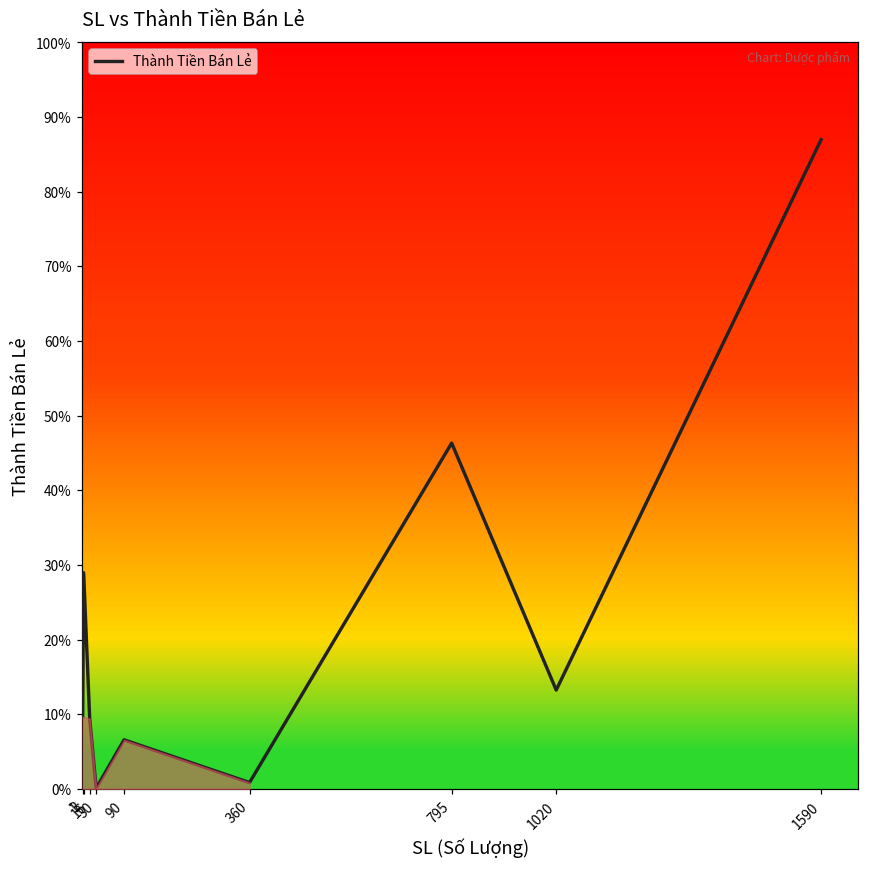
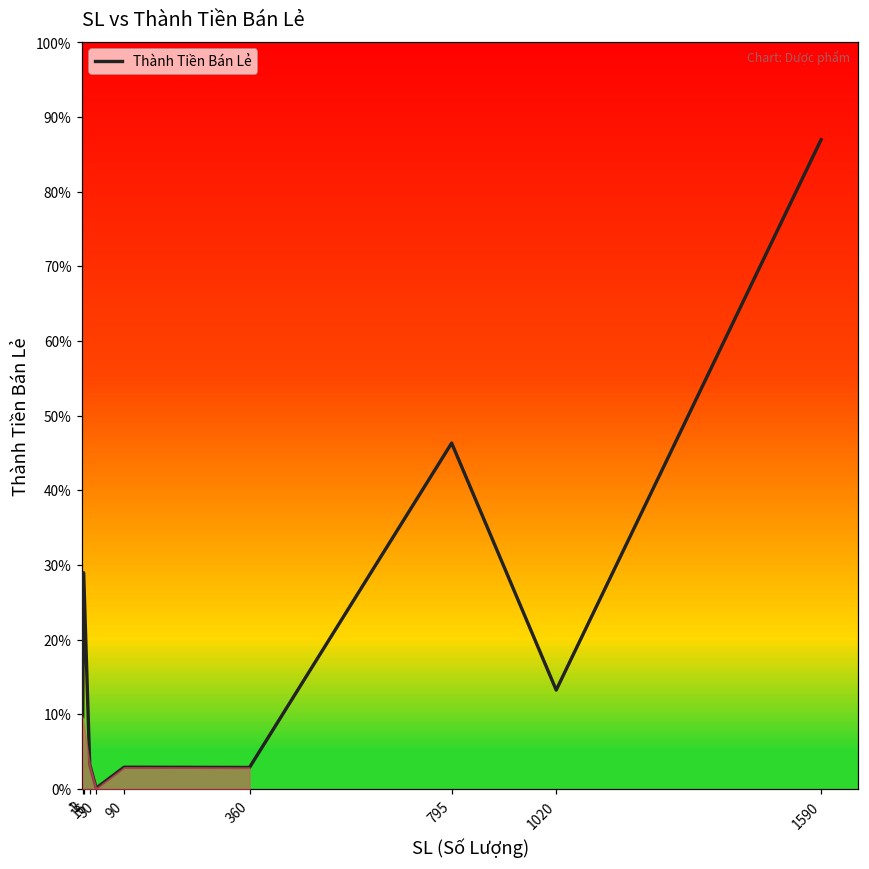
  {
    "Thành Tiền Bán Lẻ": {
-     "16": "9%",
-     "90": "7%",
-     "360": "1%",
+     "16": "3%",
+     "90": "3%",
+     "360": "3%",
      "795": "46%",
      "1020": "13%",
      "1590": "87%"
    }
  }
